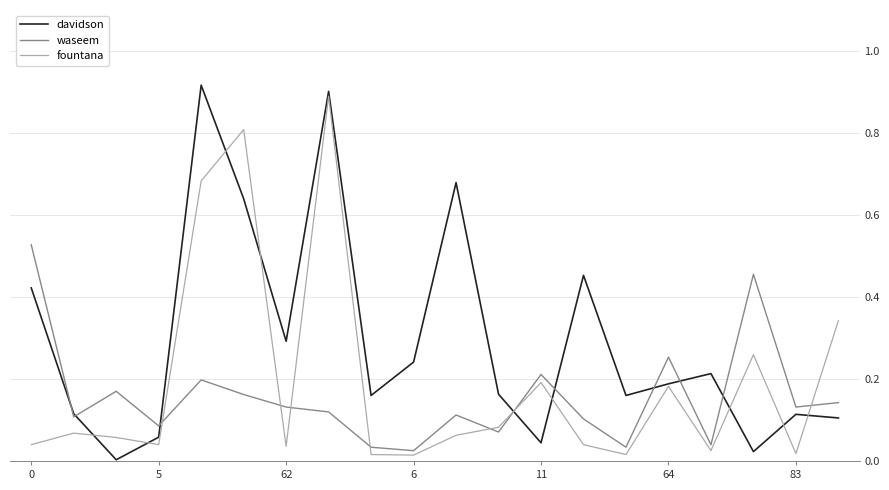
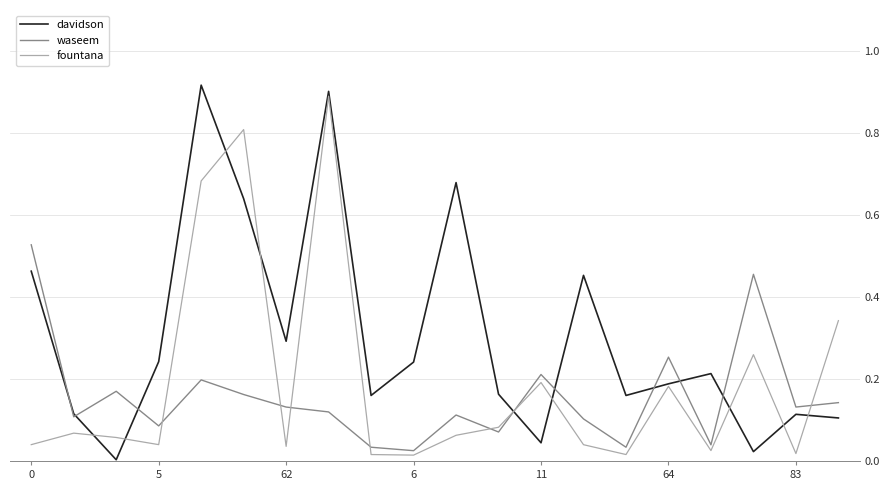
  {
    "davidson": {
-     "0": 0.42,
-     "5": 0.06,
+     "0": 0.46,
+     "5": 0.24,
      "62": 0.29,
      "6": 0.24,
      "11": 0.04,
      "64": 0.19,
      "83": 0.11
    }
  }
